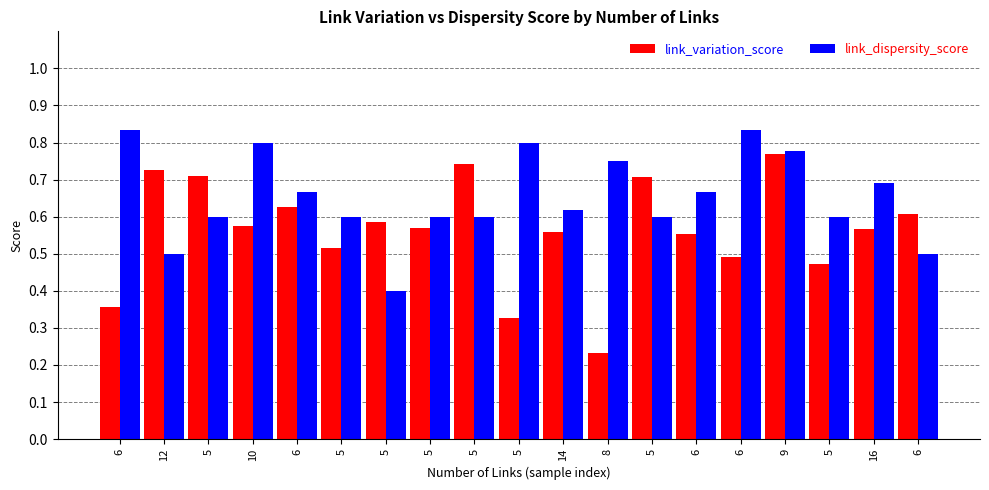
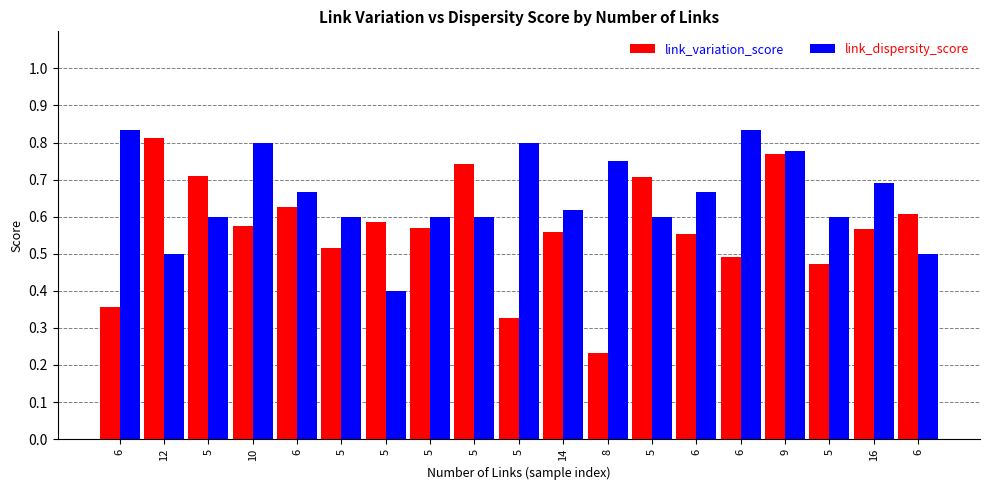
  {
    "link_variation_score": {
-     "12": 0.73,
+     "12": 0.81,
      "10": 0.58,
      "14": 0.56,
      "8": 0.23,
      "9": 0.77,
      "16": 0.57
    },
    "link_dispersity_score": {
      "12": 0.50,
      "10": 0.80,
      "14": 0.62,
      "8": 0.75,
      "9": 0.78,
      "16": 0.69
    }
  }
